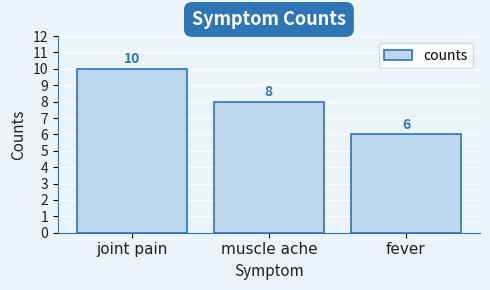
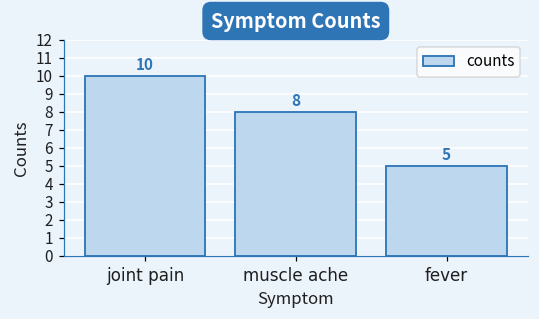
  {
    "joint pain": 10,
    "muscle ache": 8,
-   "fever": 6
+   "fever": 5
  }
